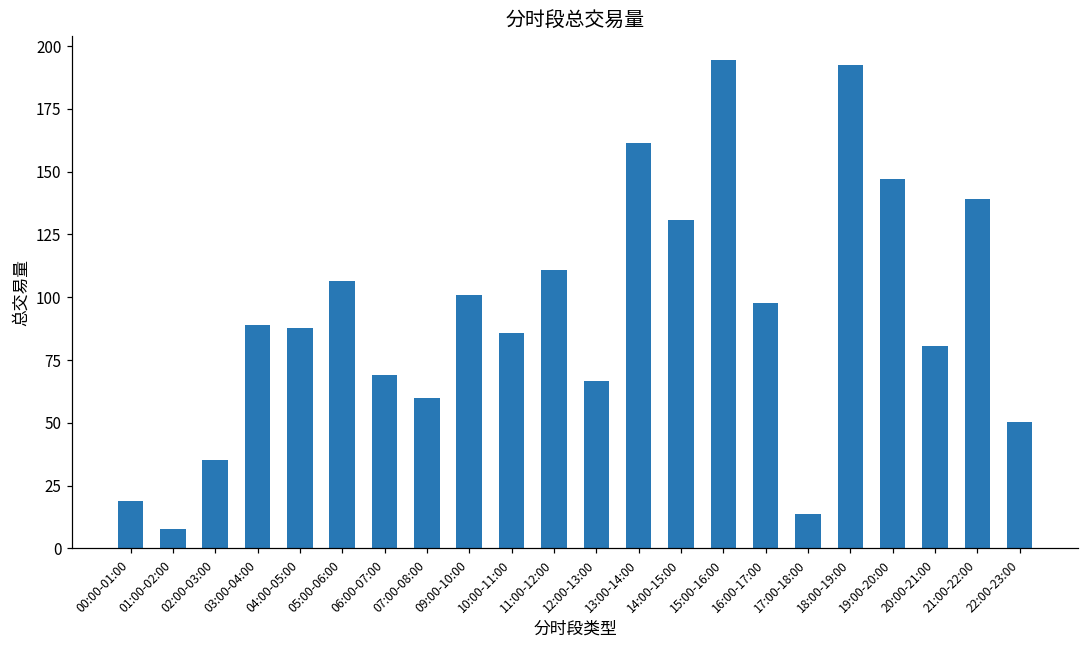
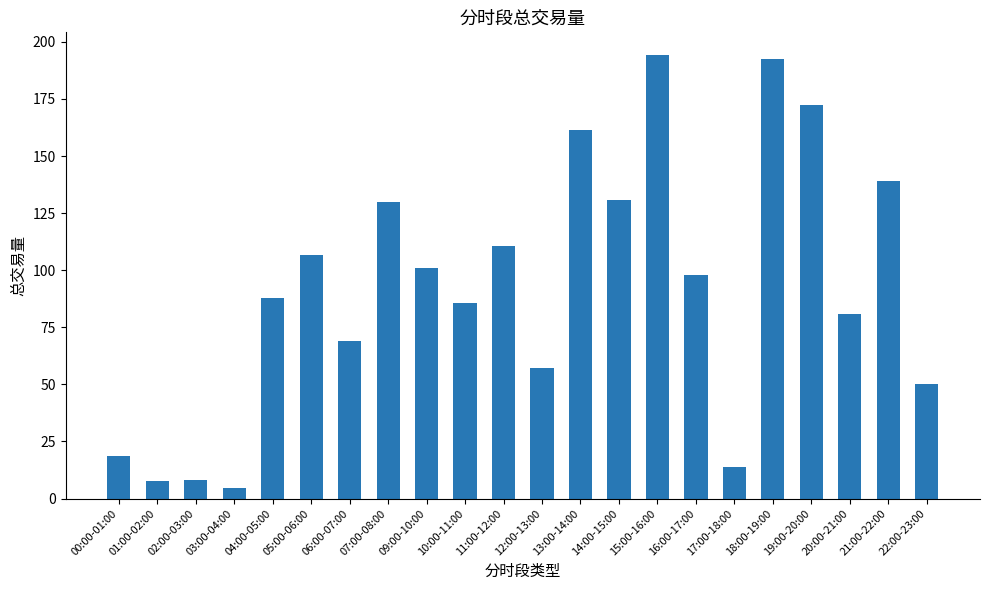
  {
    "00:00-01:00": 19,
    "01:00-02:00": 8,
-   "02:00-03:00": 35,
-   "03:00-04:00": 89,
+   "02:00-03:00": 8,
+   "03:00-04:00": 4,
    "04:00-05:00": 88,
    "05:00-06:00": 107,
    "06:00-07:00": 69,
-   "07:00-08:00": 60,
+   "07:00-08:00": 130,
    "09:00-10:00": 101,
    "10:00-11:00": 86,
    "11:00-12:00": 111,
-   "12:00-13:00": 67,
+   "12:00-13:00": 57,
    "13:00-14:00": 162,
    "14:00-15:00": 131,
    "15:00-16:00": 194,
    "16:00-17:00": 98,
    "17:00-18:00": 14,
    "18:00-19:00": 193,
-   "19:00-20:00": 147,
+   "19:00-20:00": 173,
    "20:00-21:00": 81,
    "21:00-22:00": 139,
    "22:00-23:00": 50
  }
